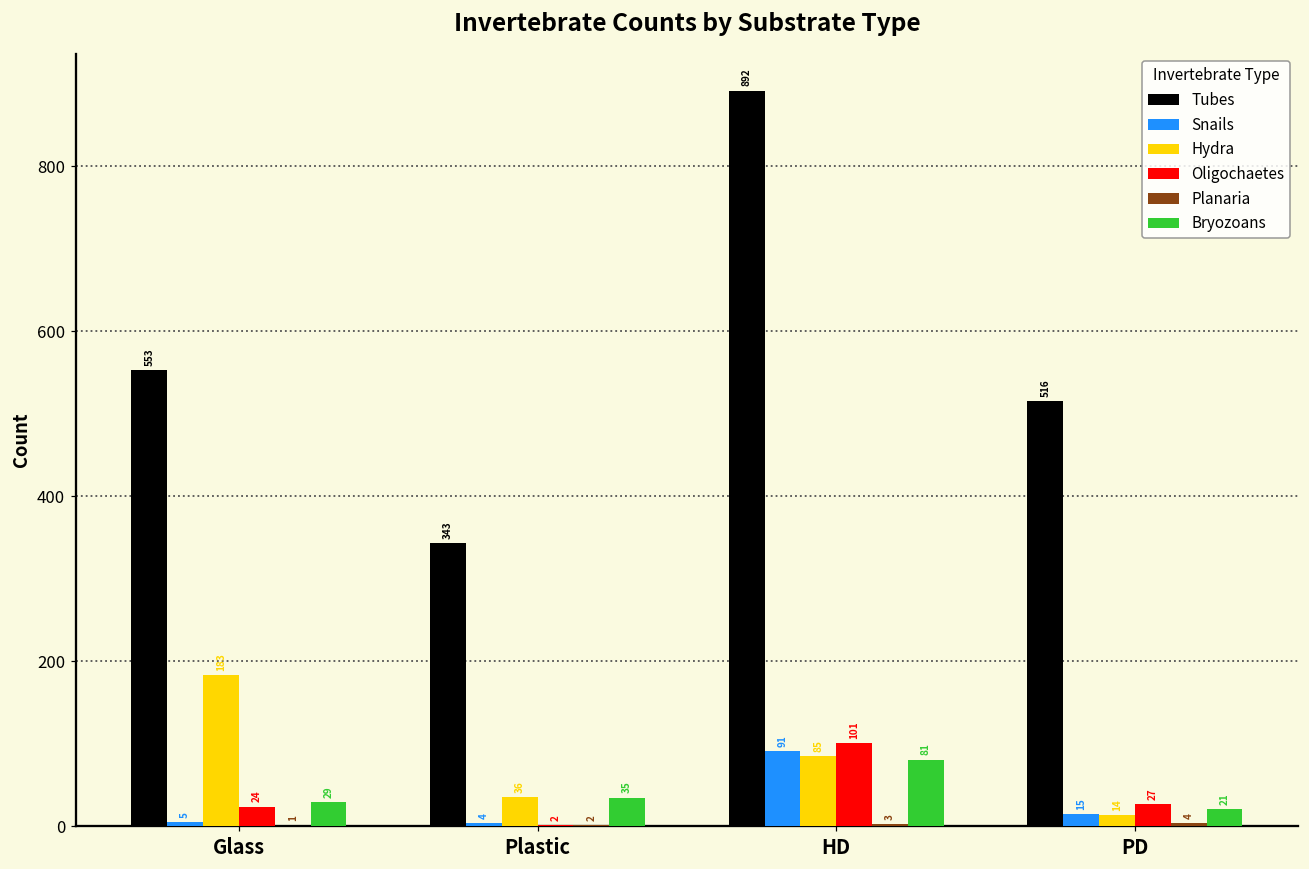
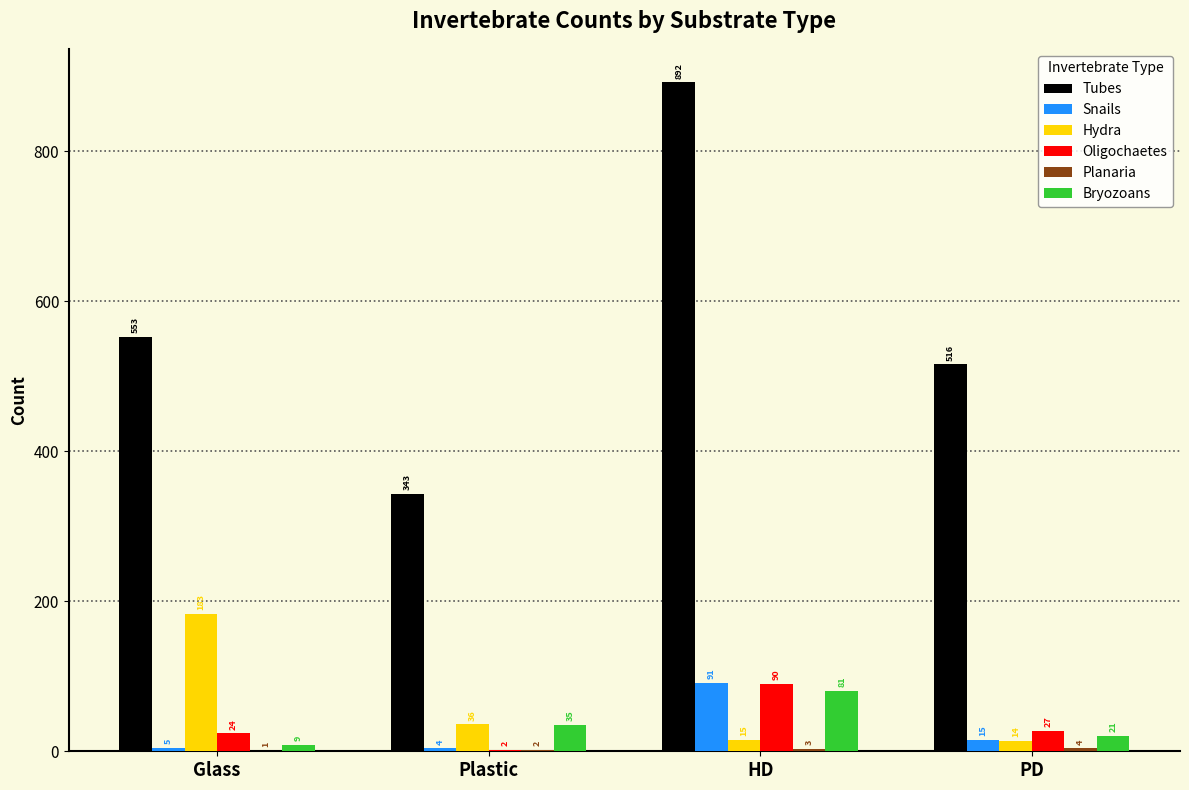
  {
    "Tubes": {
      "Glass": 553,
      "Plastic": 343,
      "HD": 892,
      "PD": 516
    },
    "Snails": {
      "Glass": 5,
      "Plastic": 4,
      "HD": 91,
      "PD": 15
    },
    "Hydra": {
      "Glass": 183,
      "Plastic": 36,
-     "HD": 85,
+     "HD": 15,
      "PD": 14
    },
    "Oligochaetes": {
      "Glass": 24,
      "Plastic": 2,
-     "HD": 101,
+     "HD": 90,
      "PD": 27
    },
    "Planaria": {
      "Glass": 1,
      "Plastic": 2,
      "HD": 3,
      "PD": 4
    },
    "Bryozoans": {
-     "Glass": 29,
+     "Glass": 9,
      "Plastic": 35,
      "HD": 81,
      "PD": 21
    }
  }
